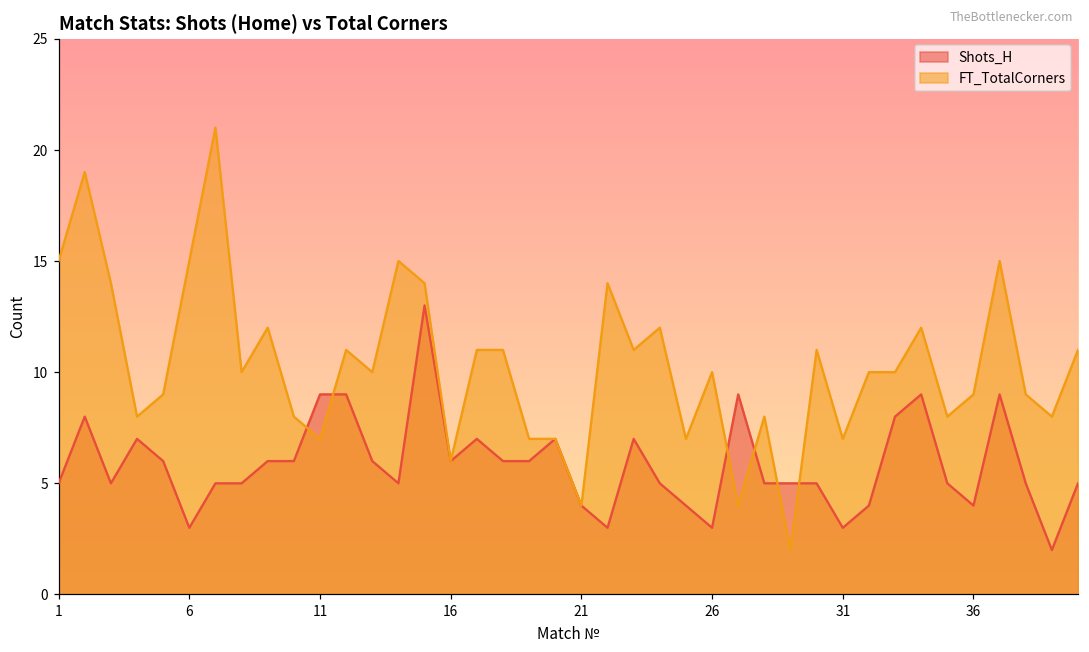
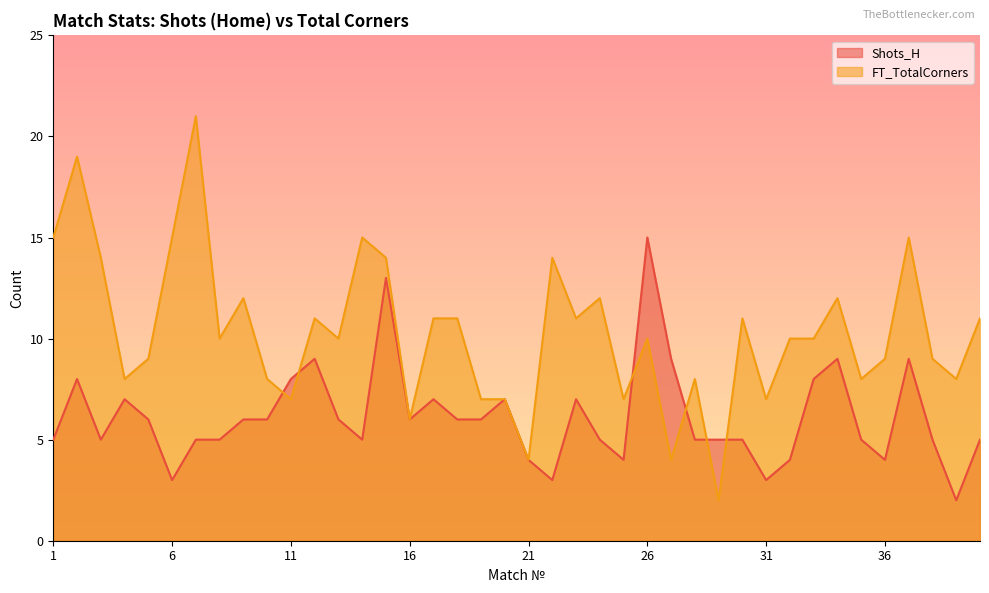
  {
    "Shots_H": {
      "1": 5,
      "6": 3,
-     "11": 9,
-     "26": 3,
+     "11": 8,
+     "26": 15,
      "31": 3,
      "36": 4
    },
    "FT_TotalCorners": {
      "1": 15,
      "6": 15,
      "11": 7,
      "26": 10,
      "31": 7,
      "36": 9
    }
  }
